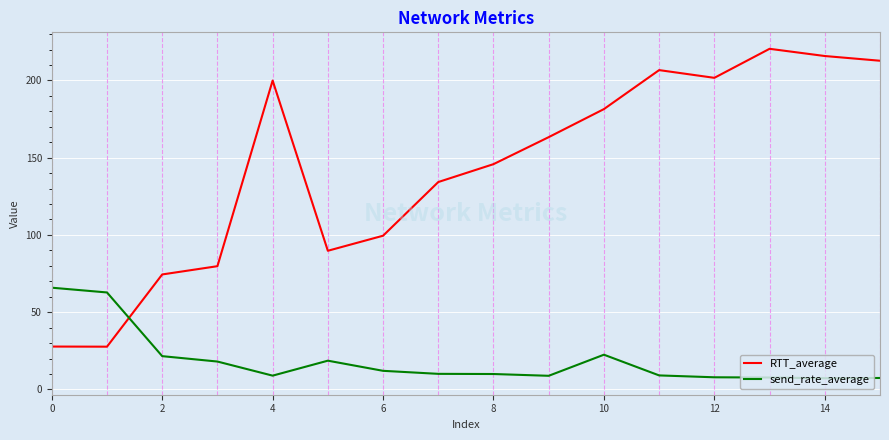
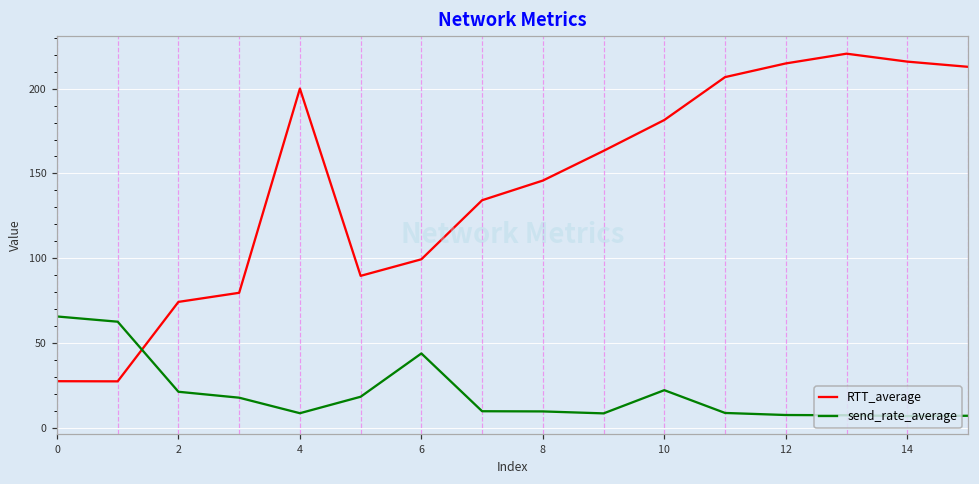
  {
    "RTT_average": {
      "0": 28,
      "2": 74,
      "4": 200,
      "6": 99,
      "8": 146,
      "10": 181,
-     "12": 202,
+     "12": 215,
      "14": 216
    },
    "send_rate_average": {
      "0": 66,
      "2": 22,
      "4": 9,
-     "6": 12,
+     "6": 44,
      "8": 10,
      "10": 22,
      "12": 8
    }
  }
